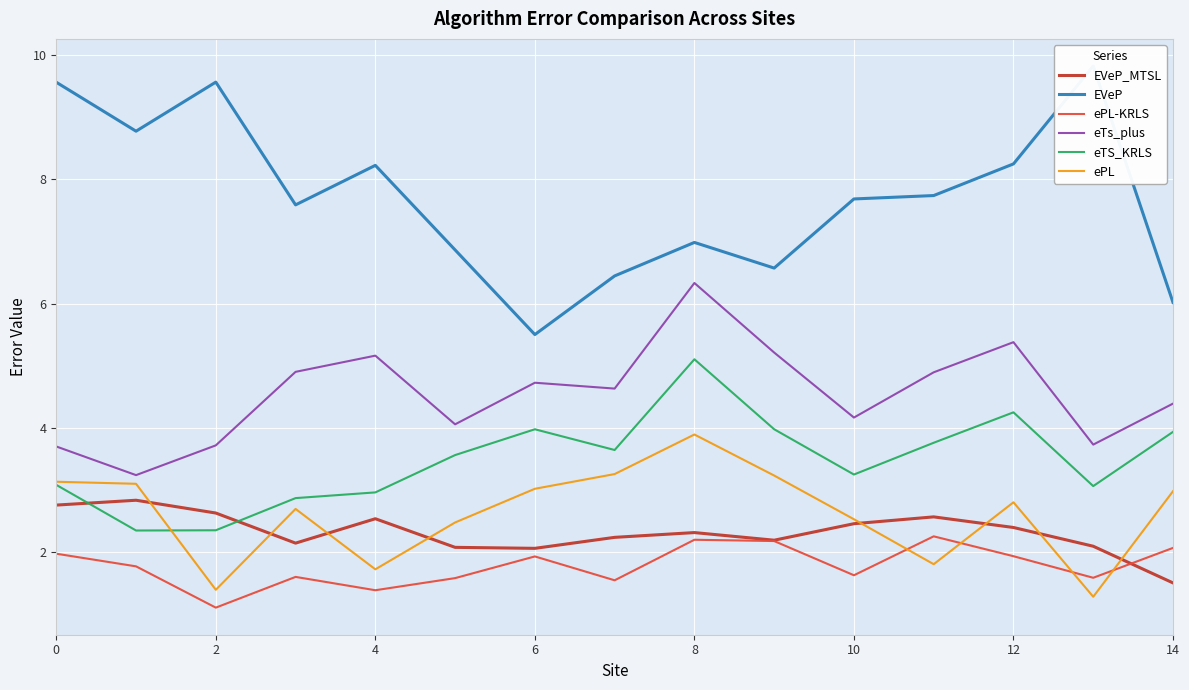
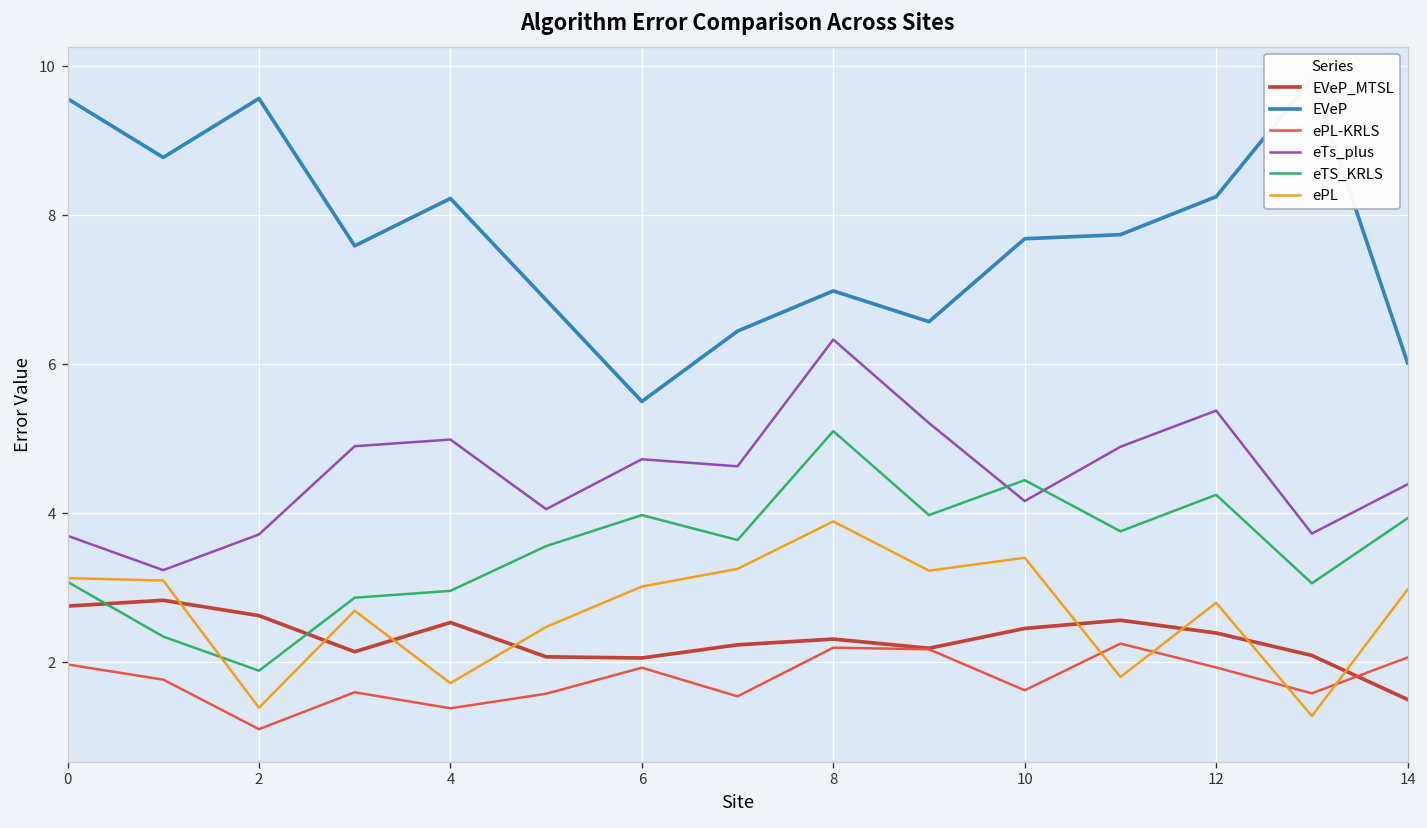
  {
    "EVeP": {
      "0": 9.6,
      "2": 9.6,
      "4": 8.2,
      "6": 5.5,
      "8": 7.0,
      "10": 7.7,
      "12": 8.3,
      "14": 6.0
    },
    "eTs_plus": {
      "0": 3.7,
      "2": 3.7,
-     "4": 5.2,
+     "4": 5.0,
      "6": 4.7,
      "8": 6.3,
      "10": 4.2,
      "12": 5.4,
      "14": 4.4
    },
    "eTS_KRLS": {
      "0": 3.1,
-     "2": 2.3,
+     "2": 1.9,
      "4": 3.0,
      "6": 4.0,
      "8": 5.1,
-     "10": 3.2,
+     "10": 4.4,
      "12": 4.2,
      "14": 3.9
    },
    "ePL": {
      "0": 3.1,
      "2": 1.4,
      "4": 1.7,
      "6": 3.0,
      "8": 3.9,
-     "10": 2.5,
+     "10": 3.4,
      "12": 2.8,
      "14": 3.0
    }
  }
